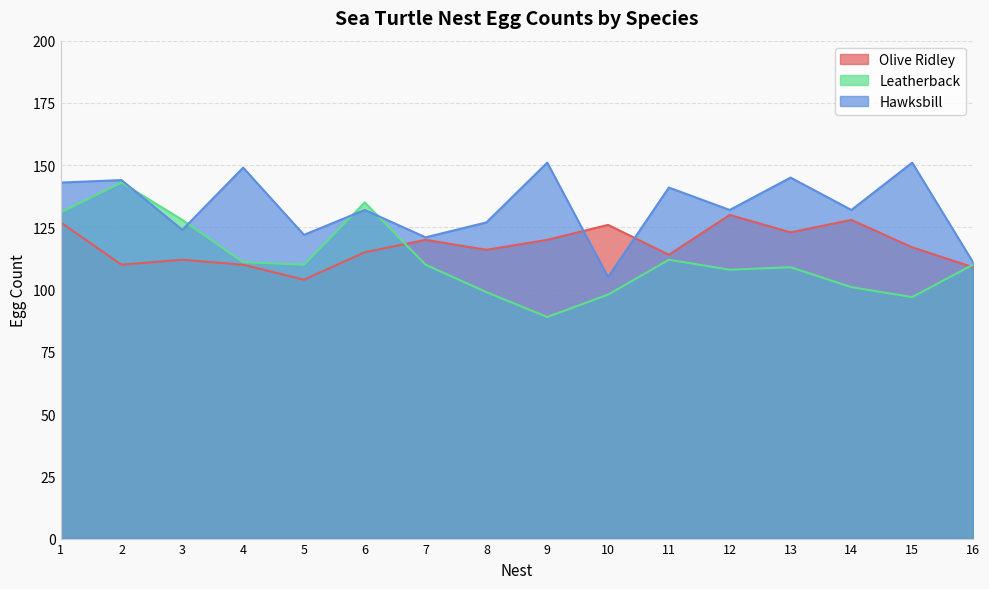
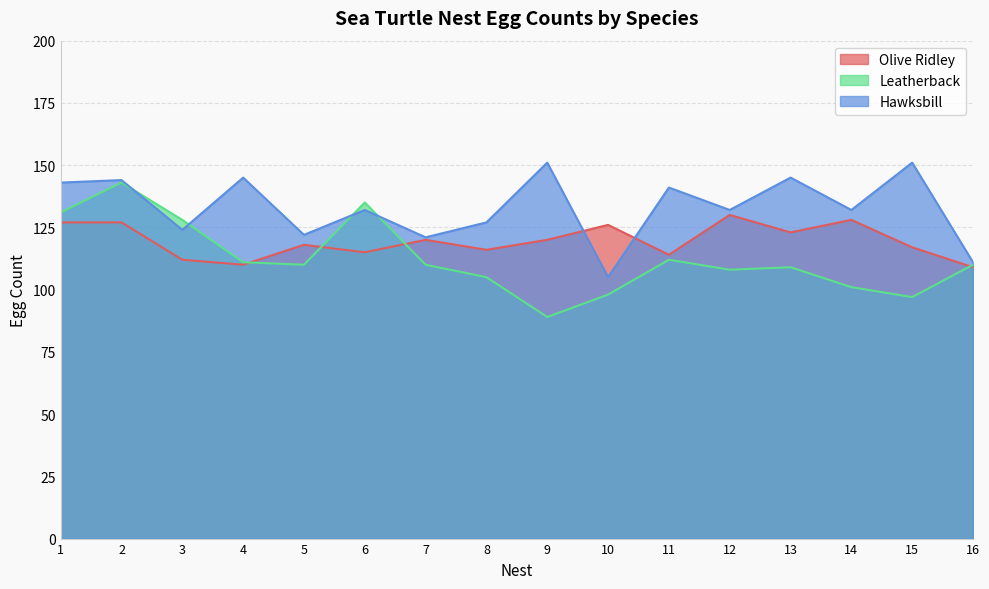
  {
    "Olive Ridley": {
      "1": 127,
-     "2": 110,
+     "2": 127,
      "3": 112,
-     "5": 104,
+     "5": 118,
      "6": 115,
      "8": 116,
      "9": 120,
      "10": 126,
      "11": 114,
      "12": 130,
      "13": 123,
      "14": 128,
      "15": 117
    },
    "Leatherback": {
      "1": 131,
      "3": 128,
      "5": 110,
      "6": 135,
      "7": 110,
-     "8": 99,
+     "8": 105,
      "9": 89,
      "10": 98,
      "11": 112,
      "12": 108,
      "13": 109,
      "14": 101,
      "15": 97
    },
    "Hawksbill": {
      "1": 143,
      "3": 124,
-     "4": 149,
+     "4": 145,
      "5": 122,
      "6": 132,
      "8": 127,
      "9": 151,
      "10": 105,
      "11": 141,
      "12": 132,
      "13": 145,
      "14": 132,
      "15": 151
    }
  }
